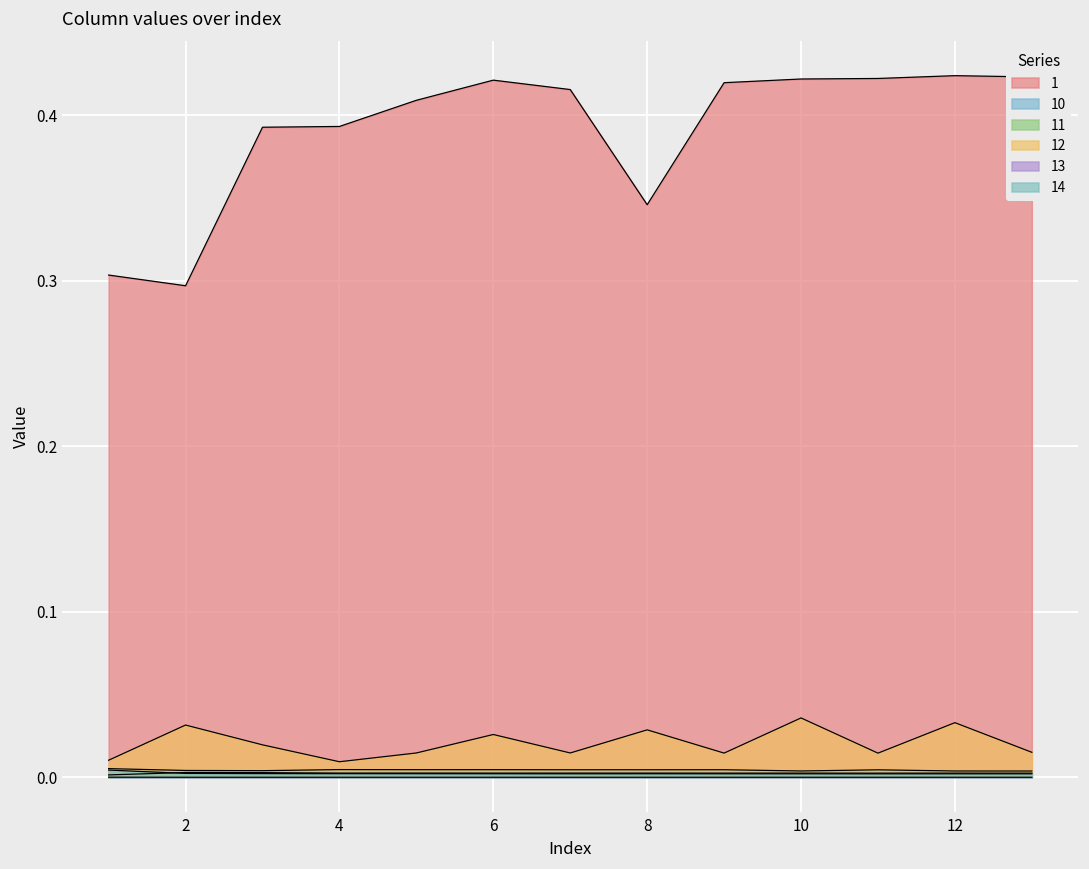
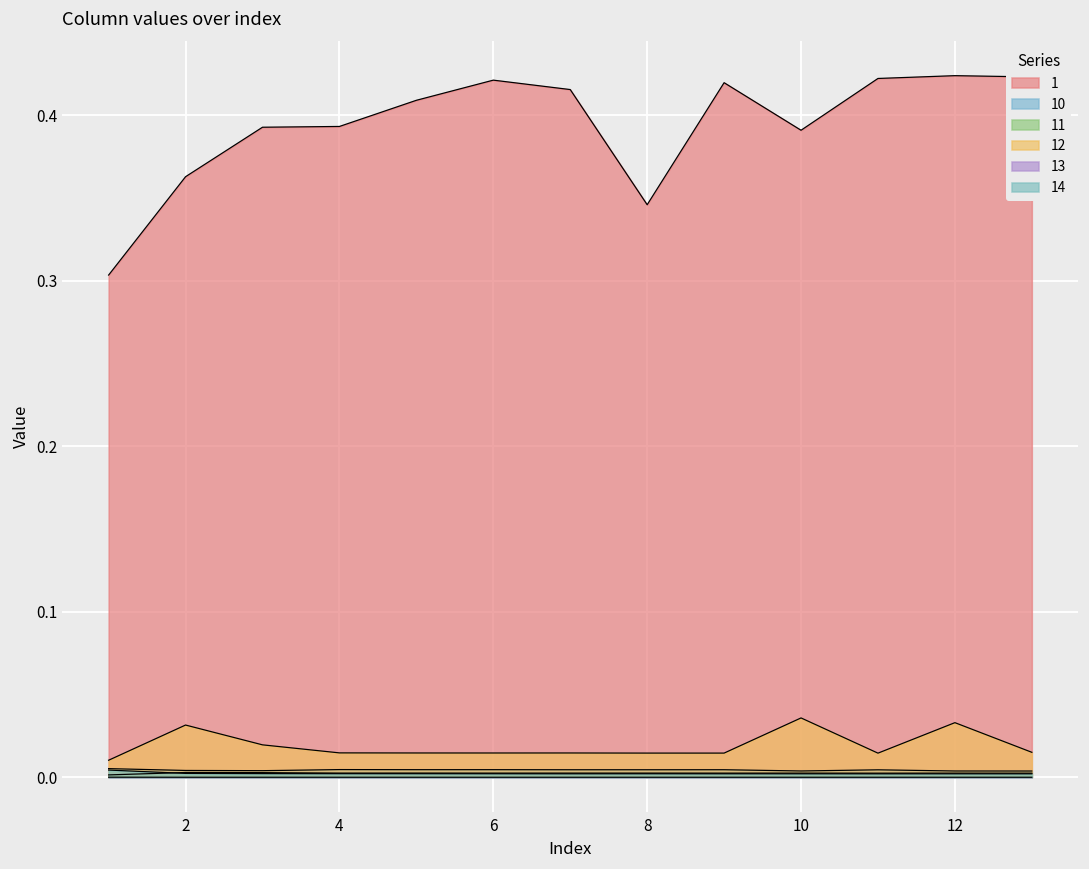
  {
    "1": {
-     "2": 0.297,
+     "2": 0.363,
      "4": 0.393,
      "6": 0.421,
      "8": 0.346,
-     "10": 0.422,
+     "10": 0.391,
      "12": 0.424
    },
    "12": {
      "2": 0.032,
-     "4": 0.009,
-     "6": 0.026,
-     "8": 0.029,
+     "4": 0.015,
+     "6": 0.015,
+     "8": 0.015,
      "10": 0.036,
      "12": 0.033
    },
    "13": {
      "2": 0.000,
      "4": 0.000,
      "6": 0.000,
      "8": 0.000,
      "10": 0.000,
      "12": 0.000
    }
  }
